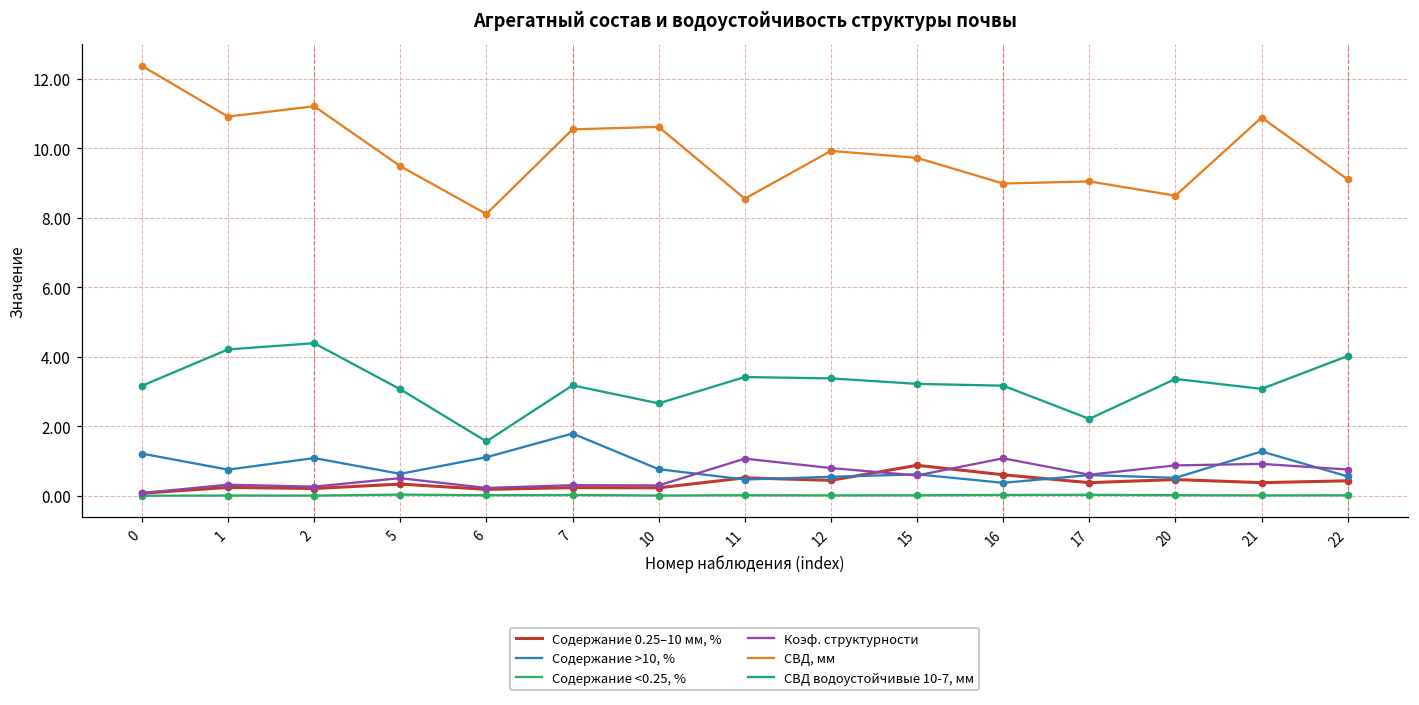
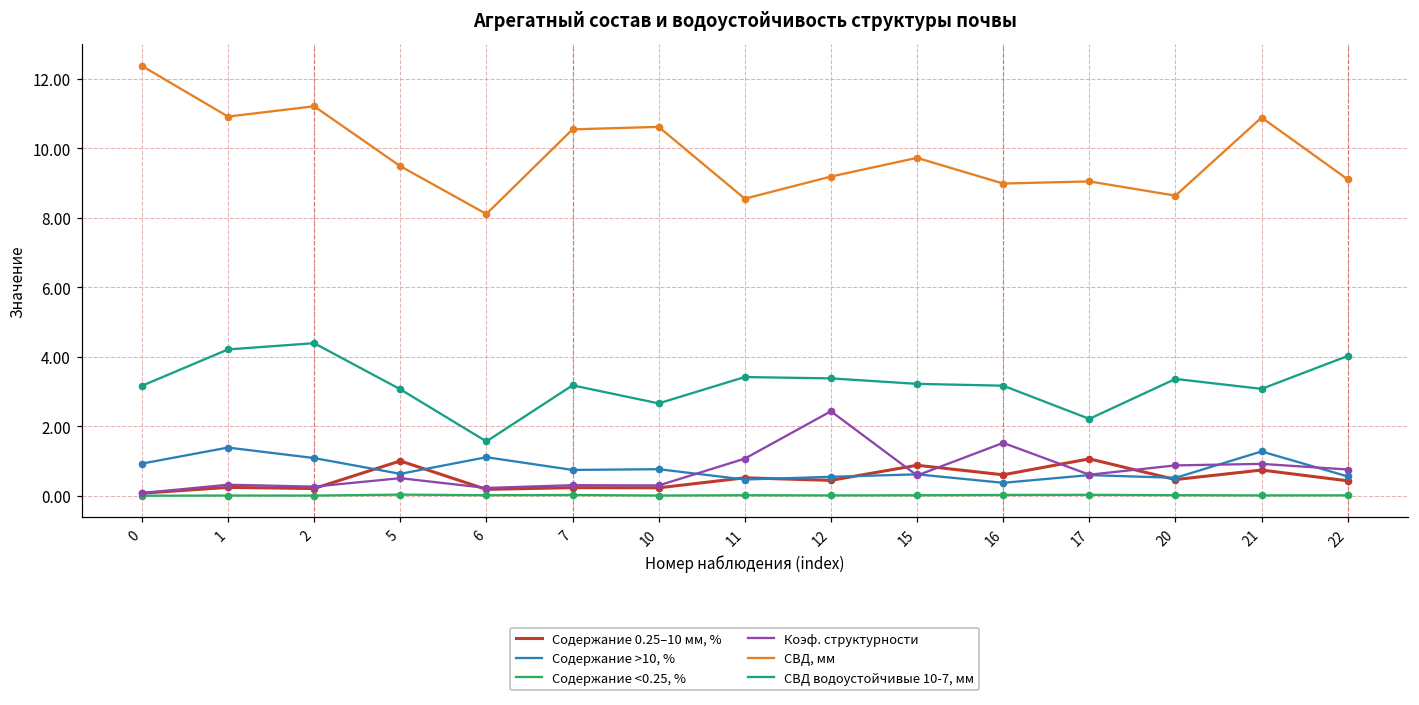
  {
    "Содержание 0.25–10 мм, %": {
-     "5": 0.3,
+     "5": 1.0,
      "12": 0.4,
      "15": 0.9,
      "16": 0.6,
-     "17": 0.4,
-     "21": 0.4,
+     "17": 1.1,
+     "21": 0.7,
      "22": 0.4
    },
    "Содержание >10, %": {
-     "0": 1.2,
-     "1": 0.8,
+     "0": 0.9,
+     "1": 1.4,
      "2": 1.1,
      "5": 0.6,
      "6": 1.1,
-     "7": 1.8,
+     "7": 0.7,
      "10": 0.8,
      "12": 0.5,
      "16": 0.4,
      "21": 1.3,
      "22": 0.6
    },
    "Коэф. структурности": {
      "5": 0.5,
      "11": 1.1,
-     "12": 0.8,
-     "16": 1.1,
+     "12": 2.4,
+     "16": 1.5,
      "20": 0.9,
      "21": 0.9,
      "22": 0.8
    },
    "СВД, мм": {
      "0": 12.4,
      "1": 10.9,
      "2": 11.2,
      "5": 9.5,
      "6": 8.1,
      "7": 10.5,
      "10": 10.6,
      "11": 8.6,
-     "12": 9.9,
+     "12": 9.2,
      "15": 9.7,
      "16": 9.0,
      "17": 9.1,
      "20": 8.6,
      "21": 10.9,
      "22": 9.1
    }
  }
